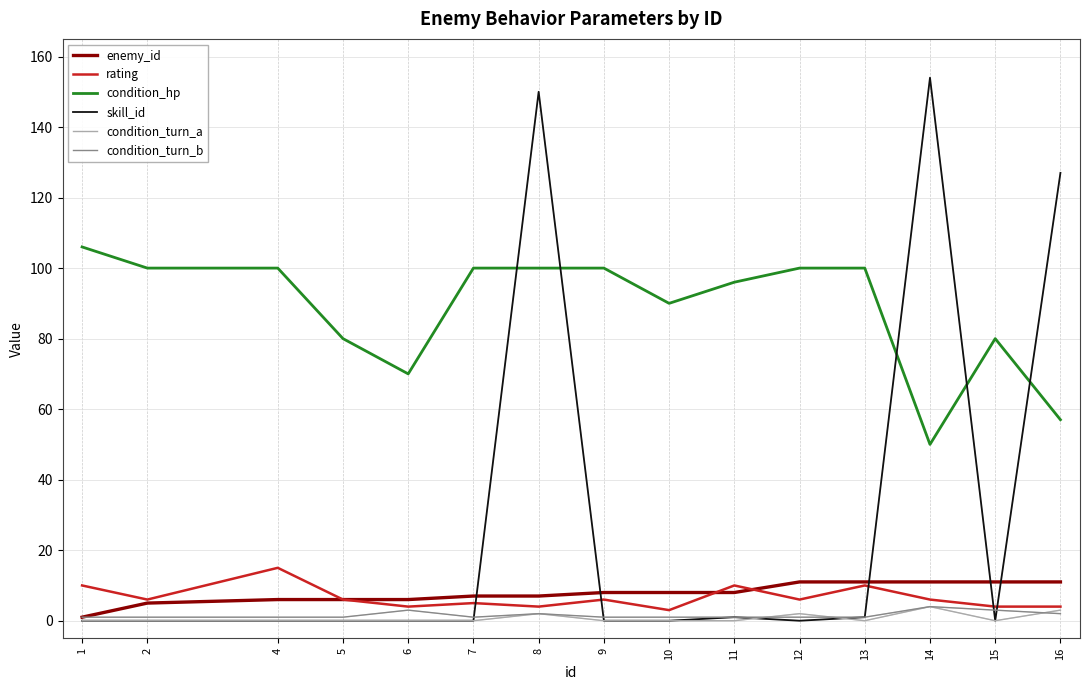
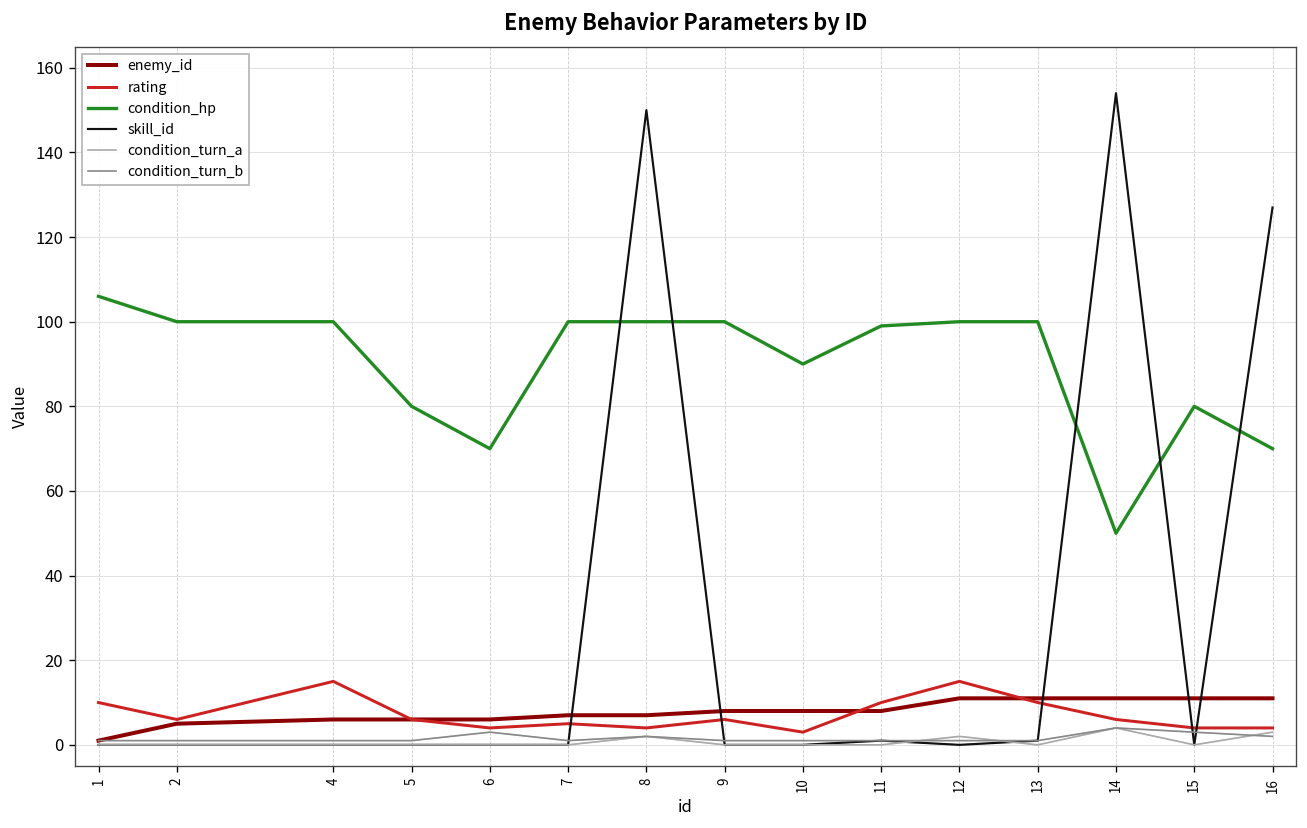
  {
    "skill_id": {
      "8": 150,
      "12": 0,
      "14": 154,
      "16": 127
    },
    "enemy_id": {
      "2": 5,
      "4": 6,
      "6": 6,
      "7": 7,
      "8": 7,
      "9": 8,
      "10": 8,
      "11": 8,
      "12": 11,
      "13": 11,
      "14": 11,
      "15": 11,
      "16": 11
    },
    "rating": {
      "1": 10,
      "2": 6,
      "4": 15,
      "6": 4,
      "7": 5,
      "8": 4,
      "9": 6,
      "10": 3,
      "11": 10,
-     "12": 6,
+     "12": 15,
      "13": 10,
      "14": 6,
      "15": 4,
      "16": 4
    },
    "condition_hp": {
      "1": 106,
      "2": 100,
      "4": 100,
      "5": 80,
      "6": 70,
      "7": 100,
      "8": 100,
      "9": 100,
      "10": 90,
-     "11": 96,
+     "11": 99,
      "12": 100,
      "13": 100,
      "14": 50,
      "15": 80,
-     "16": 57
+     "16": 70
    }
  }
